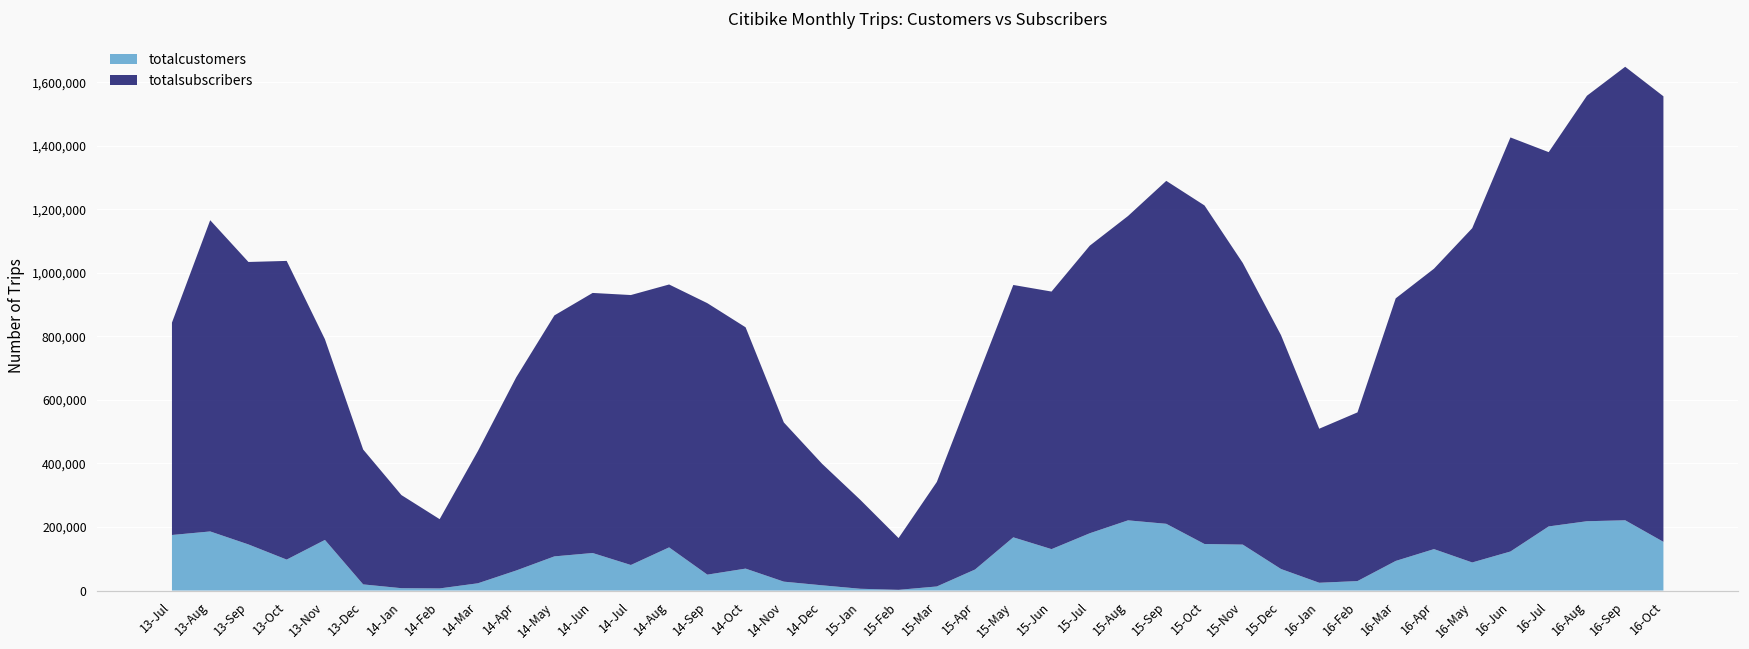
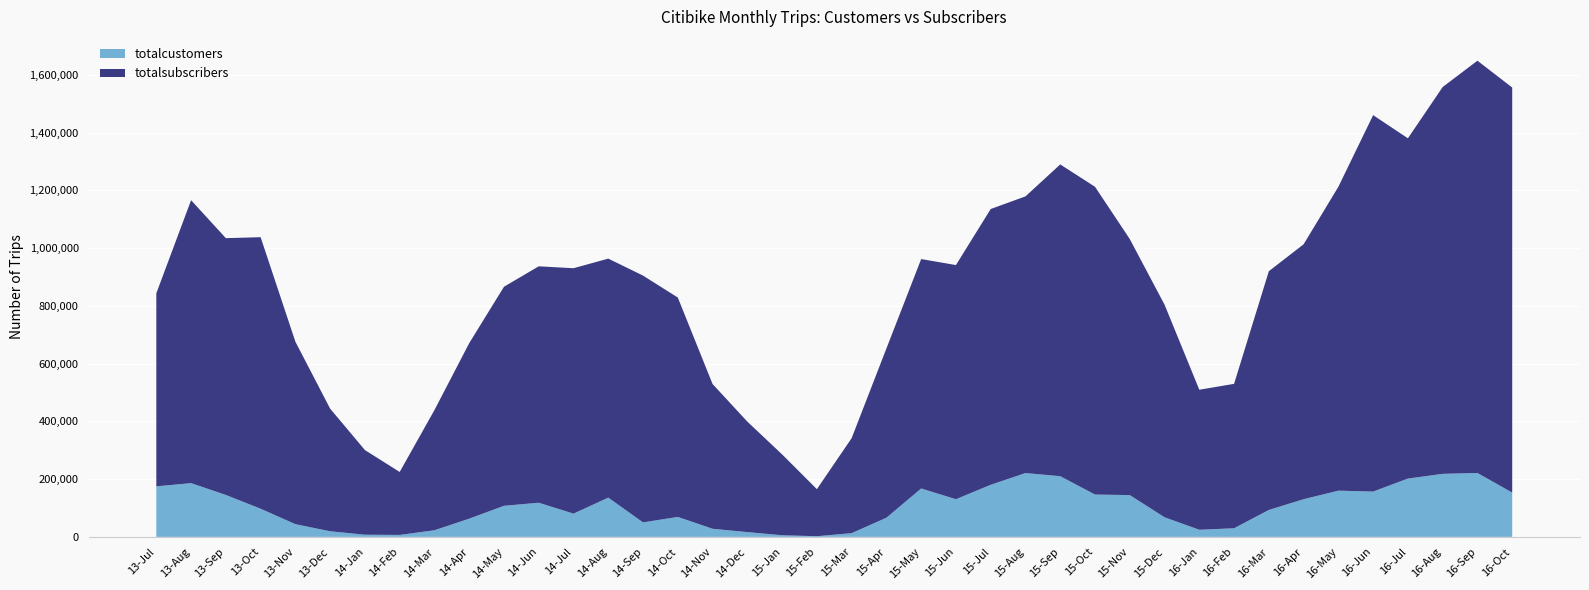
  {
    "totalcustomers": {
      "13-Jul": "170,000",
      "13-Aug": "190,000",
      "13-Sep": "150,000",
      "13-Oct": "100,000",
-     "13-Nov": "160,000",
+     "13-Nov": "40,000",
      "13-Dec": "20,000",
      "14-Mar": "20,000",
      "14-Apr": "60,000",
      "14-May": "110,000",
      "14-Jun": "120,000",
      "14-Jul": "80,000",
      "14-Aug": "140,000",
      "14-Sep": "50,000",
      "14-Oct": "70,000",
      "14-Nov": "30,000",
      "14-Dec": "20,000",
      "15-Mar": "10,000",
      "15-Apr": "70,000",
      "15-May": "170,000",
      "15-Jun": "130,000",
      "15-Jul": "180,000",
      "15-Aug": "220,000",
      "15-Sep": "210,000",
      "15-Oct": "150,000",
      "15-Nov": "140,000",
      "15-Dec": "70,000",
      "16-Jan": "20,000",
      "16-Feb": "30,000",
      "16-Mar": "90,000",
      "16-Apr": "130,000",
-     "16-May": "90,000",
-     "16-Jun": "120,000",
+     "16-May": "160,000",
+     "16-Jun": "160,000",
      "16-Jul": "200,000",
      "16-Aug": "220,000",
      "16-Sep": "220,000",
      "16-Oct": "150,000"
    },
    "totalsubscribers": {
      "13-Jul": "670,000",
      "13-Aug": "980,000",
      "13-Sep": "890,000",
      "13-Oct": "940,000",
      "13-Nov": "630,000",
      "13-Dec": "420,000",
      "14-Jan": "290,000",
      "14-Feb": "220,000",
      "14-Mar": "420,000",
      "14-Apr": "610,000",
      "14-May": "760,000",
      "14-Jun": "820,000",
      "14-Jul": "850,000",
      "14-Aug": "830,000",
      "14-Sep": "850,000",
      "14-Oct": "760,000",
      "14-Nov": "500,000",
      "14-Dec": "380,000",
      "15-Jan": "280,000",
      "15-Feb": "160,000",
      "15-Mar": "330,000",
      "15-Apr": "590,000",
      "15-May": "790,000",
      "15-Jun": "810,000",
-     "15-Jul": "910,000",
+     "15-Jul": "950,000",
      "15-Aug": "960,000",
      "15-Sep": "1,080,000",
      "15-Oct": "1,070,000",
      "15-Nov": "890,000",
      "15-Dec": "740,000",
      "16-Jan": "480,000",
-     "16-Feb": "530,000",
+     "16-Feb": "500,000",
      "16-Mar": "830,000",
      "16-Apr": "880,000",
      "16-May": "1,050,000",
      "16-Jun": "1,300,000",
      "16-Jul": "1,180,000",
      "16-Aug": "1,340,000",
      "16-Sep": "1,430,000",
      "16-Oct": "1,400,000"
    }
  }
